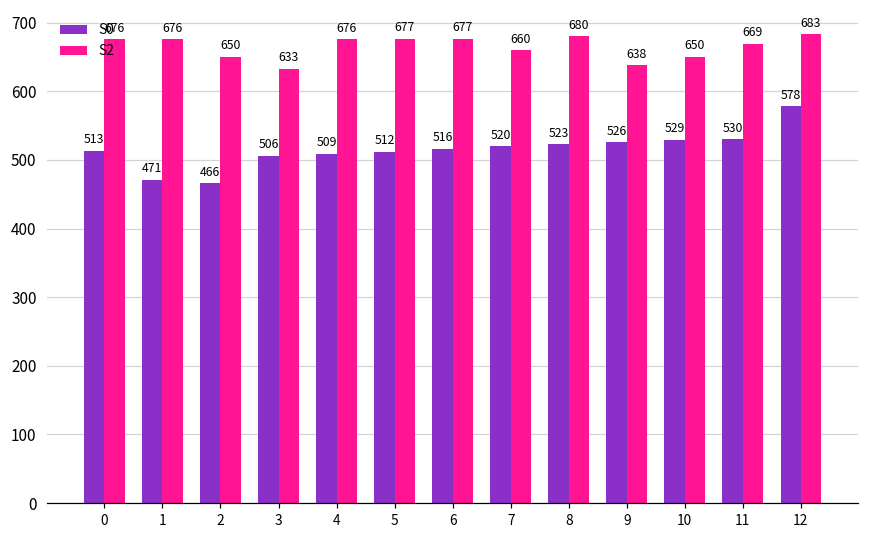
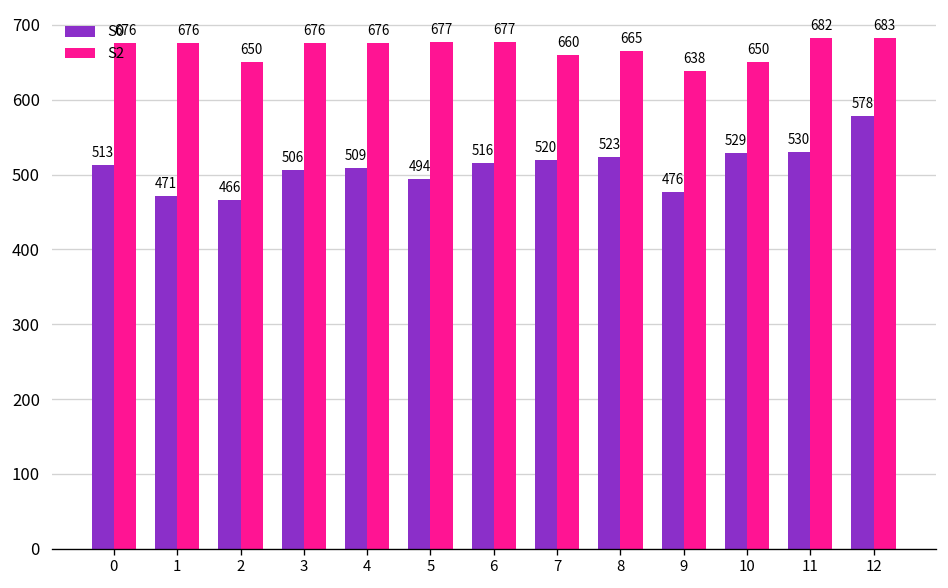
  {
    "S0": {
      "0": 513,
      "1": 471,
      "2": 466,
      "3": 506,
      "4": 509,
-     "5": 512,
+     "5": 494,
      "6": 516,
      "7": 520,
      "8": 523,
-     "9": 526,
+     "9": 476,
      "10": 529,
      "11": 530,
      "12": 578
    },
    "S2": {
      "0": 676,
      "1": 676,
      "2": 650,
-     "3": 633,
+     "3": 676,
      "4": 676,
      "5": 677,
      "6": 677,
      "7": 660,
-     "8": 680,
+     "8": 665,
      "9": 638,
      "10": 650,
-     "11": 669,
+     "11": 682,
      "12": 683
    }
  }
